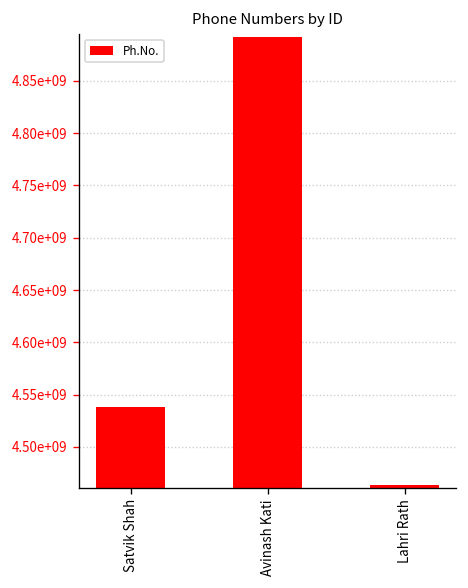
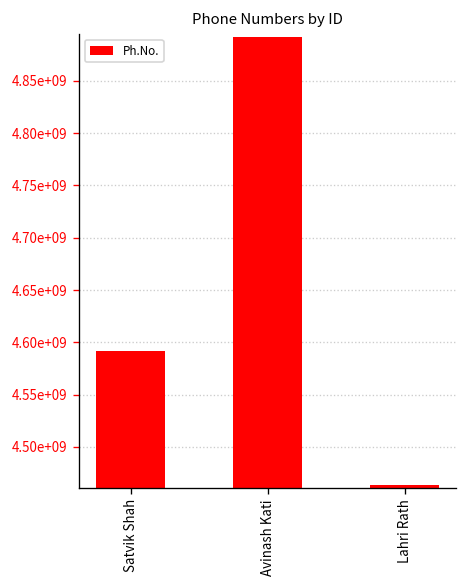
  {
-   "Satvik Shah": 4540000000,
+   "Satvik Shah": 4590000000,
    "Avinash Kati": 4890000000,
    "Lahri Rath": 4460000000
  }
